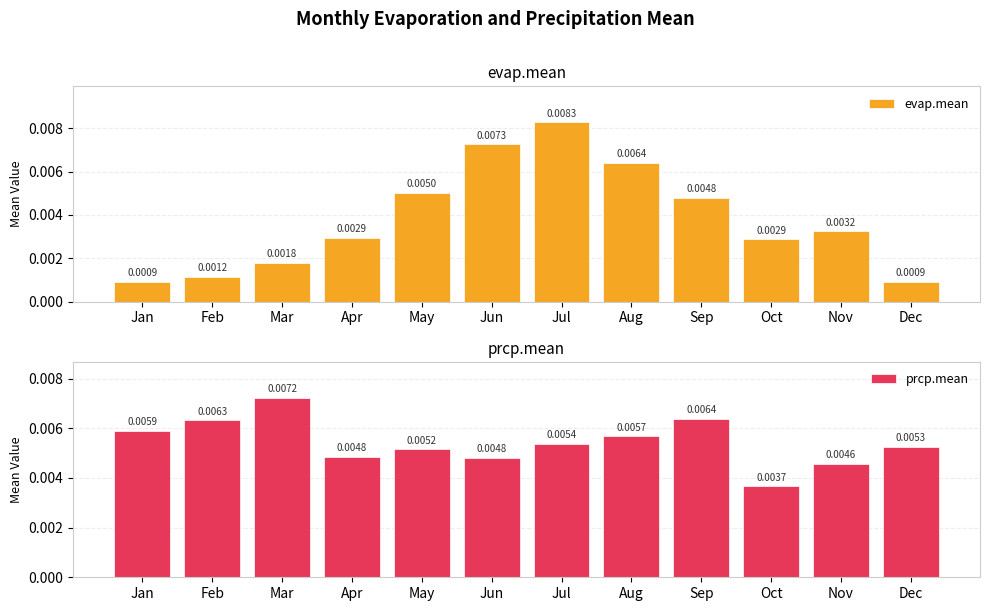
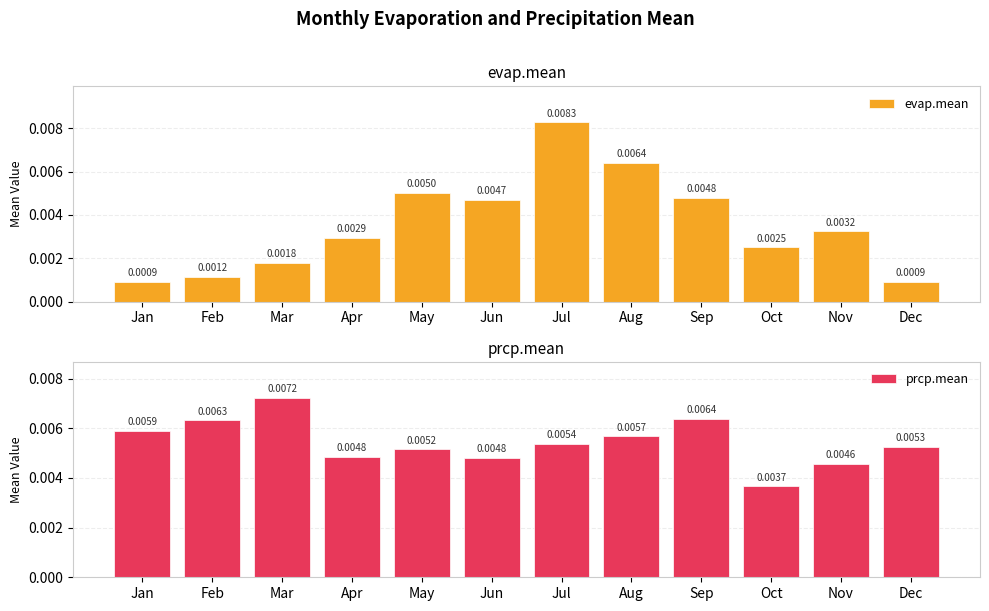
  {
    "evap.mean": {
      "Jan": 0.0009,
      "Feb": 0.0012,
      "Mar": 0.0018,
      "Apr": 0.0029,
      "May": 0.0050,
-     "Jun": 0.0073,
+     "Jun": 0.0047,
      "Jul": 0.0083,
      "Aug": 0.0064,
      "Sep": 0.0048,
-     "Oct": 0.0029,
+     "Oct": 0.0025,
      "Nov": 0.0032,
      "Dec": 0.0009
    },
    "prcp.mean": {
      "Jan": 0.0059,
      "Feb": 0.0063,
      "Mar": 0.0072,
      "Apr": 0.0048,
      "May": 0.0052,
      "Jun": 0.0048,
      "Jul": 0.0054,
      "Aug": 0.0057,
      "Sep": 0.0064,
      "Oct": 0.0037,
      "Nov": 0.0046,
      "Dec": 0.0053
    }
  }
